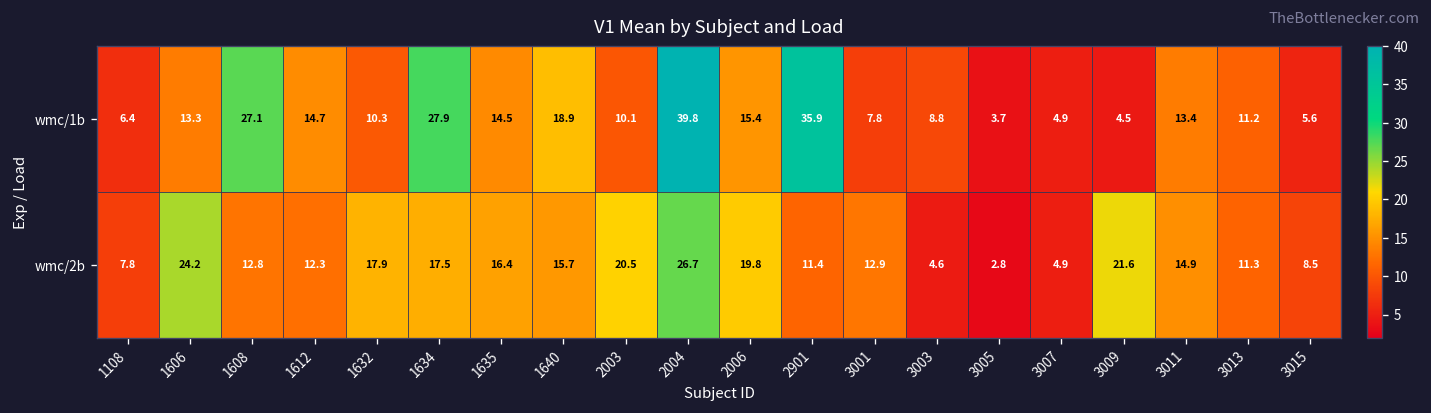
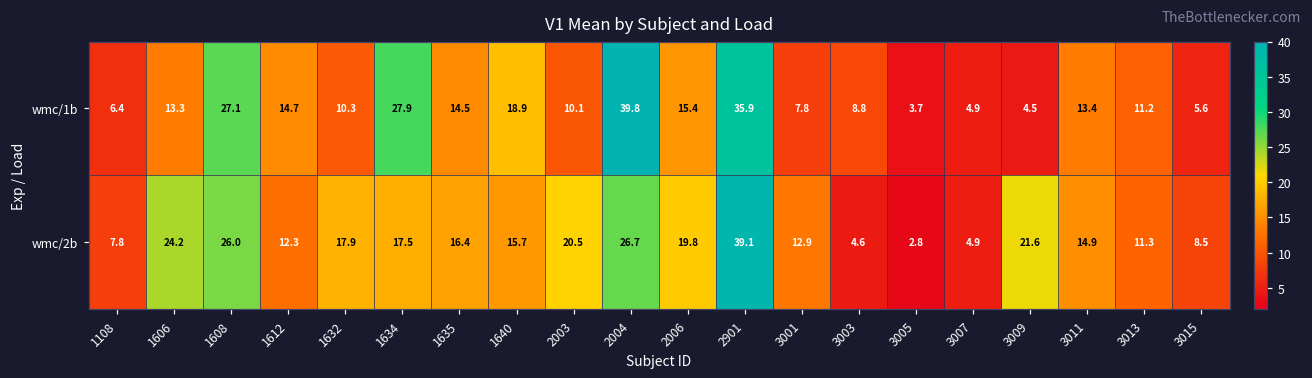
  {
    "wmc/1b": {
      "1108": 6.4,
      "1606": 13.3,
      "1608": 27.1,
      "1612": 14.7,
      "1632": 10.3,
      "1634": 27.9,
      "1635": 14.5,
      "1640": 18.9,
      "2003": 10.1,
      "2004": 39.8,
      "2006": 15.4,
      "2901": 35.9,
      "3001": 7.8,
      "3003": 8.8,
      "3005": 3.7,
      "3007": 4.9,
      "3009": 4.5,
      "3011": 13.4,
      "3013": 11.2,
      "3015": 5.6
    },
    "wmc/2b": {
      "1108": 7.8,
      "1606": 24.2,
-     "1608": 12.8,
+     "1608": 26.0,
      "1612": 12.3,
      "1632": 17.9,
      "1634": 17.5,
      "1635": 16.4,
      "1640": 15.7,
      "2003": 20.5,
      "2004": 26.7,
      "2006": 19.8,
-     "2901": 11.4,
+     "2901": 39.1,
      "3001": 12.9,
      "3003": 4.6,
      "3005": 2.8,
      "3007": 4.9,
      "3009": 21.6,
      "3011": 14.9,
      "3013": 11.3,
      "3015": 8.5
    }
  }
